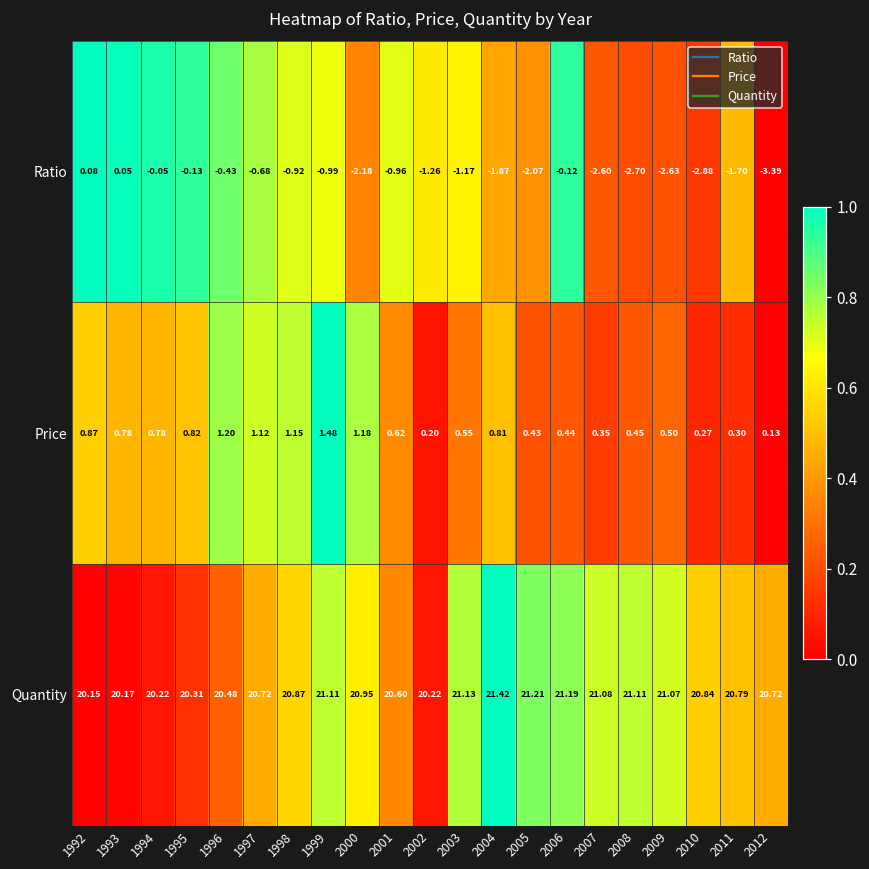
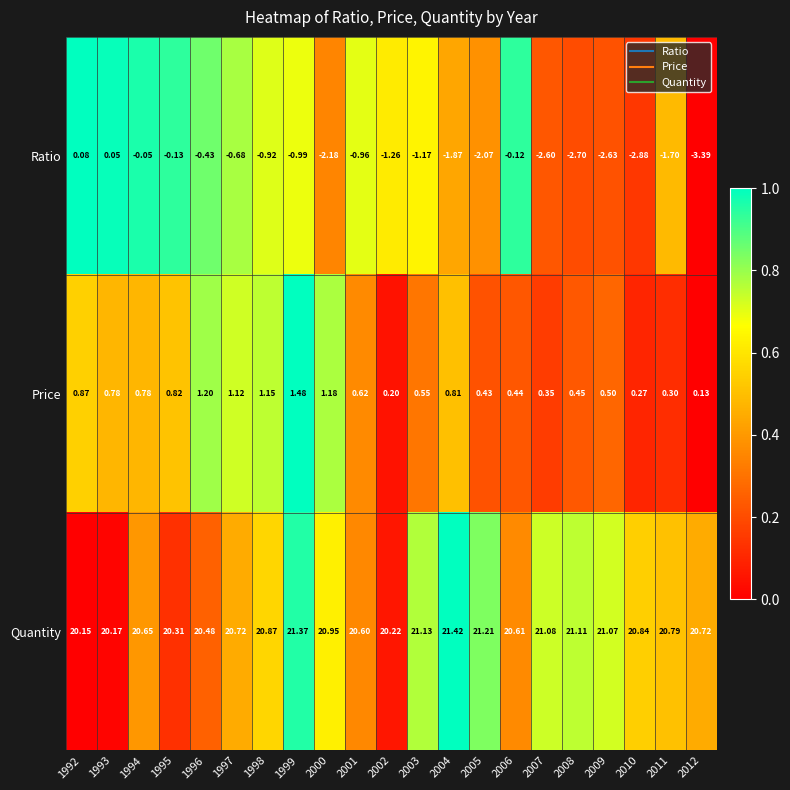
  {
    "Ratio": {
      "1992": 0.08,
      "1993": 0.05,
      "1994": -0.05,
      "1995": -0.13,
      "1996": -0.43,
      "1997": -0.68,
      "1998": -0.92,
      "1999": -0.99,
      "2000": -2.18,
      "2001": -0.96,
      "2002": -1.26,
      "2003": -1.17,
      "2004": -1.87,
      "2005": -2.07,
      "2006": -0.12,
      "2007": -2.60,
      "2008": -2.70,
      "2009": -2.63,
      "2010": -2.88,
      "2011": -1.70,
      "2012": -3.39
    },
    "Price": {
      "1992": 0.87,
      "1993": 0.78,
      "1994": 0.78,
      "1995": 0.82,
      "1996": 1.20,
      "1997": 1.12,
      "1998": 1.15,
      "1999": 1.48,
      "2000": 1.18,
      "2001": 0.62,
      "2002": 0.20,
      "2003": 0.55,
      "2004": 0.81,
      "2005": 0.43,
      "2006": 0.44,
      "2007": 0.35,
      "2008": 0.45,
      "2009": 0.50,
      "2010": 0.27,
      "2011": 0.30,
      "2012": 0.13
    },
    "Quantity": {
      "1992": 20.15,
      "1993": 20.17,
-     "1994": 20.22,
+     "1994": 20.65,
      "1995": 20.31,
      "1996": 20.48,
      "1997": 20.72,
      "1998": 20.87,
-     "1999": 21.11,
+     "1999": 21.37,
      "2000": 20.95,
      "2001": 20.60,
      "2002": 20.22,
      "2003": 21.13,
      "2004": 21.42,
      "2005": 21.21,
-     "2006": 21.19,
+     "2006": 20.61,
      "2007": 21.08,
      "2008": 21.11,
      "2009": 21.07,
      "2010": 20.84,
      "2011": 20.79,
      "2012": 20.72
    }
  }
